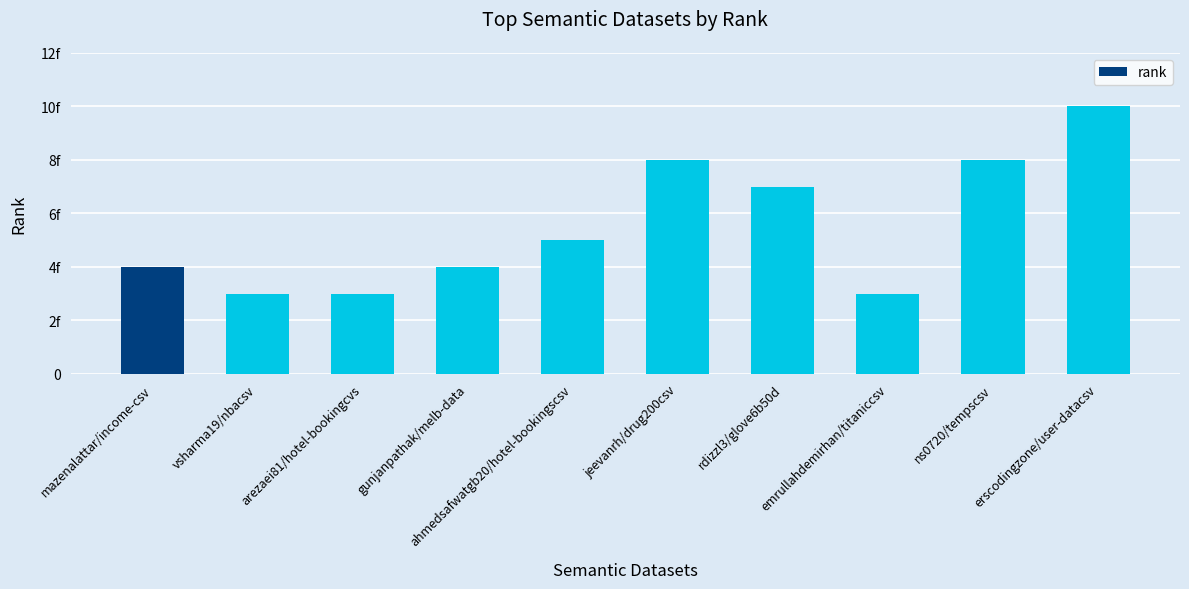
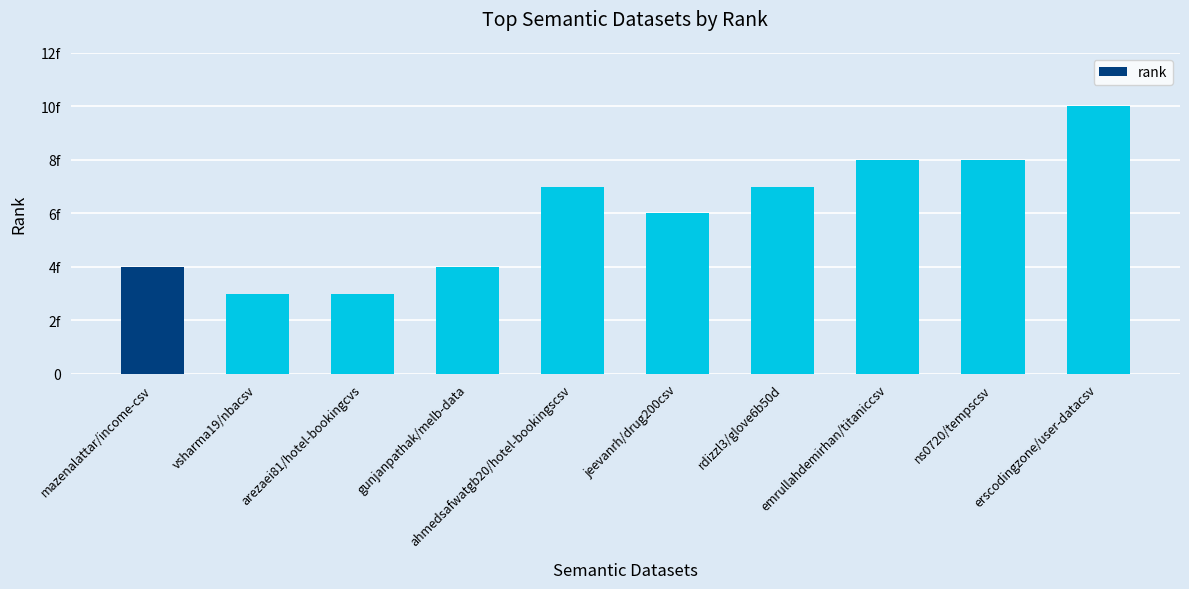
  {
    "mazenalattar/income-csv": "4f",
    "vsharma19/nbacsv": "3f",
    "arezaei81/hotel-bookingcvs": "3f",
    "gunjanpathak/melb-data": "4f",
-   "ahmedsafwatgb20/hotel-bookingscsv": "5f",
-   "jeevanrh/drug200csv": "8f",
+   "ahmedsafwatgb20/hotel-bookingscsv": "7f",
+   "jeevanrh/drug200csv": "6f",
    "rdizzl3/glove6b50d": "7f",
-   "emrullahdemirhan/titaniccsv": "3f",
+   "emrullahdemirhan/titaniccsv": "8f",
    "ns0720/tempscsv": "8f",
    "erscodingzone/user-datacsv": "10f"
  }
